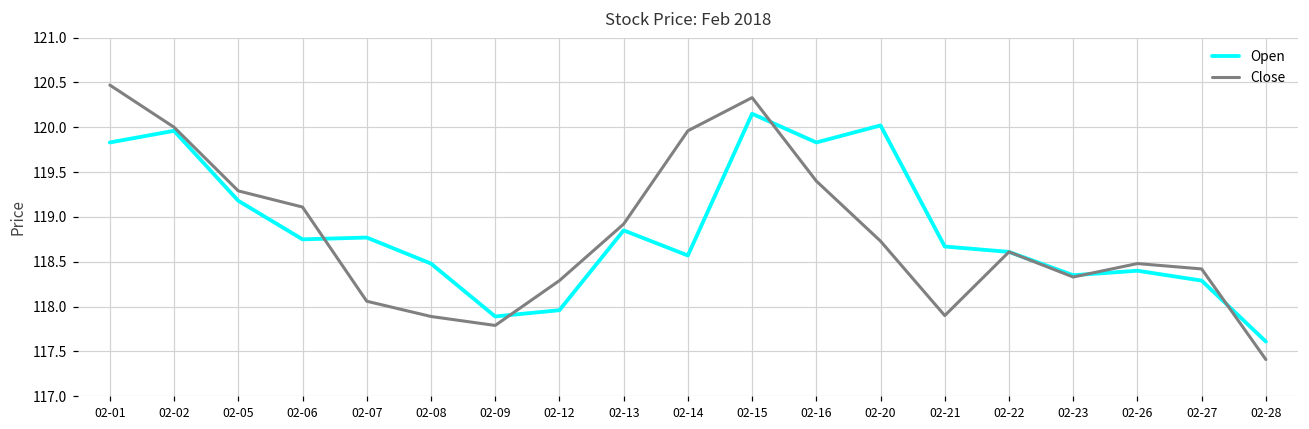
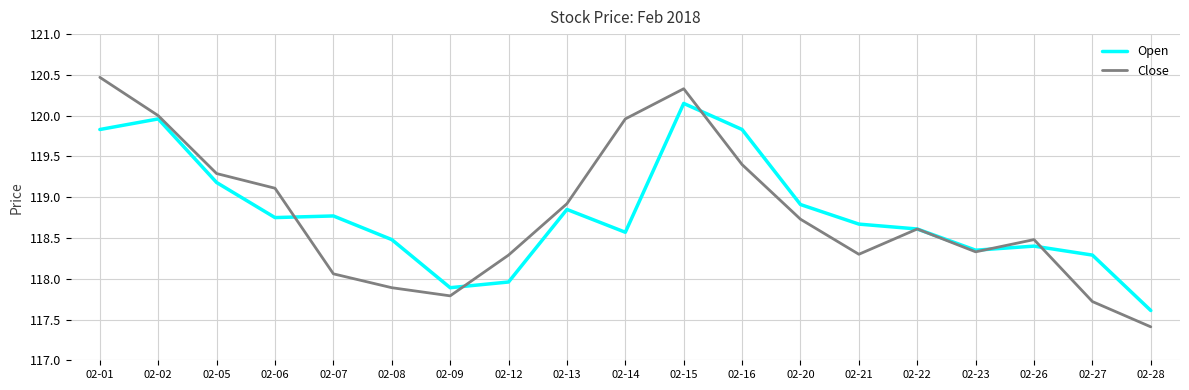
  {
    "Open": {
      "02-01": 119.8,
      "02-02": 120.0,
      "02-05": 119.2,
      "02-06": 118.8,
      "02-07": 118.8,
      "02-08": 118.5,
      "02-09": 117.9,
      "02-12": 118.0,
      "02-13": 118.9,
      "02-14": 118.6,
      "02-15": 120.2,
      "02-16": 119.8,
-     "02-20": 120.0,
+     "02-20": 118.9,
      "02-21": 118.7,
      "02-26": 118.4,
      "02-27": 118.3,
      "02-28": 117.6
    },
    "Close": {
      "02-01": 120.5,
      "02-02": 120.0,
      "02-05": 119.3,
      "02-06": 119.1,
      "02-07": 118.1,
      "02-08": 117.9,
      "02-09": 117.8,
      "02-12": 118.3,
      "02-13": 118.9,
      "02-14": 120.0,
      "02-15": 120.3,
      "02-16": 119.4,
      "02-20": 118.7,
-     "02-21": 117.9,
+     "02-21": 118.3,
      "02-26": 118.5,
-     "02-27": 118.4,
+     "02-27": 117.7,
      "02-28": 117.4
    }
  }
